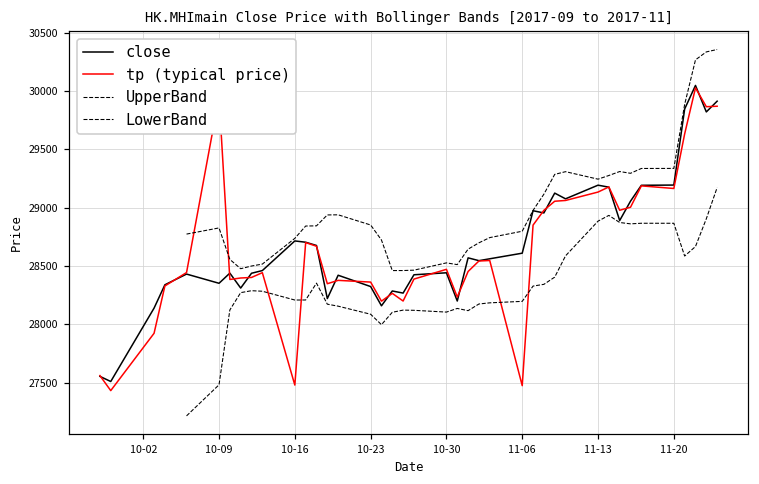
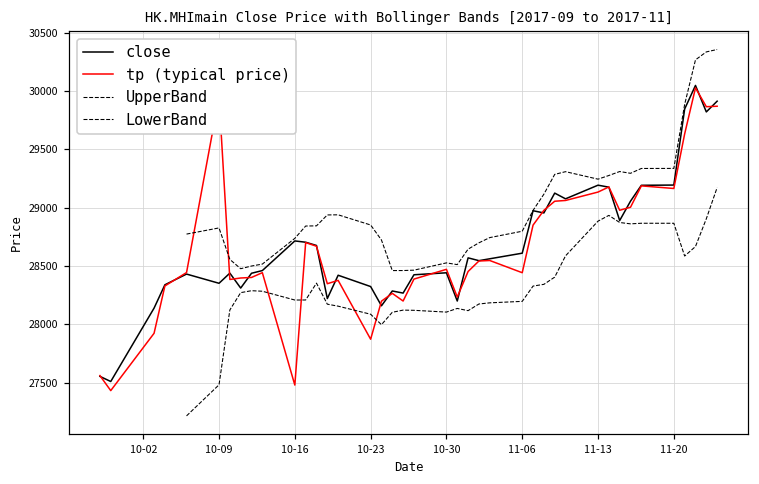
  {
    "tp (typical price)": {
      "10-16": 27480,
-     "10-23": 28360,
+     "10-23": 27870,
      "10-30": 28470,
-     "11-06": 27470,
+     "11-06": 28440,
      "11-13": 29130,
      "11-20": 29160
    }
  }
